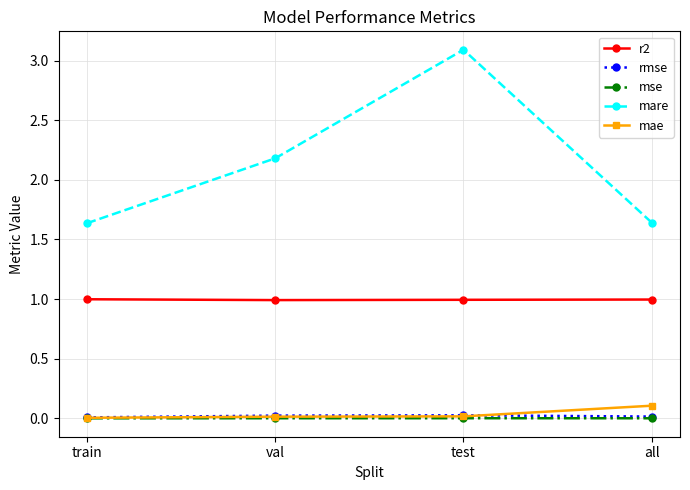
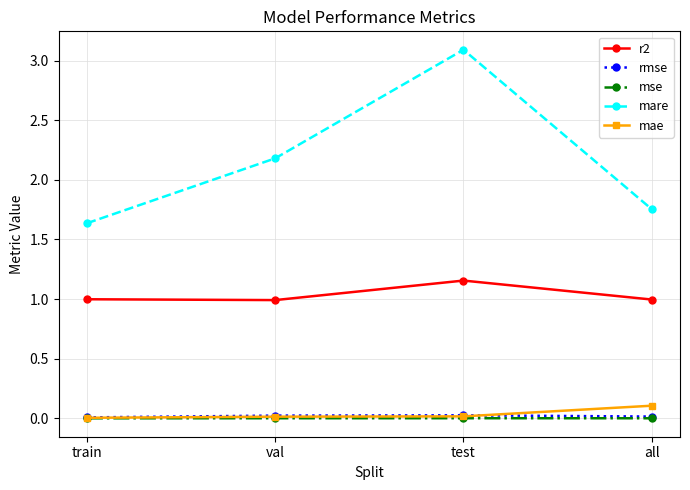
  {
    "r2": {
      "train": 1.00,
      "val": 0.99,
-     "test": 0.99,
+     "test": 1.16,
      "all": 1.00
    },
    "mare": {
      "train": 1.64,
      "val": 2.18,
      "test": 3.09,
-     "all": 1.64
+     "all": 1.75
    },
    "mae": {
      "all": 0.11
    }
  }
